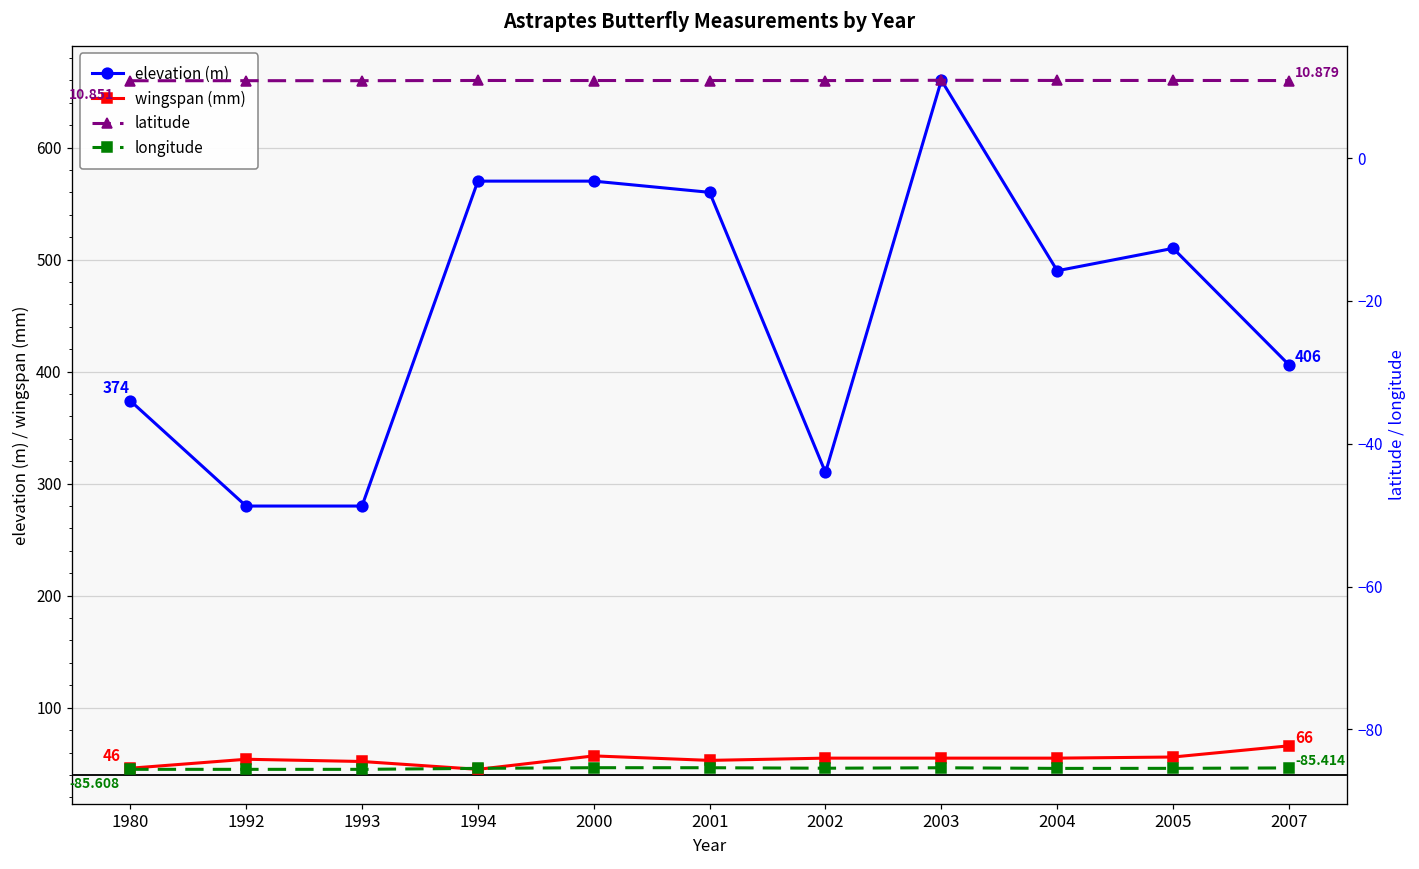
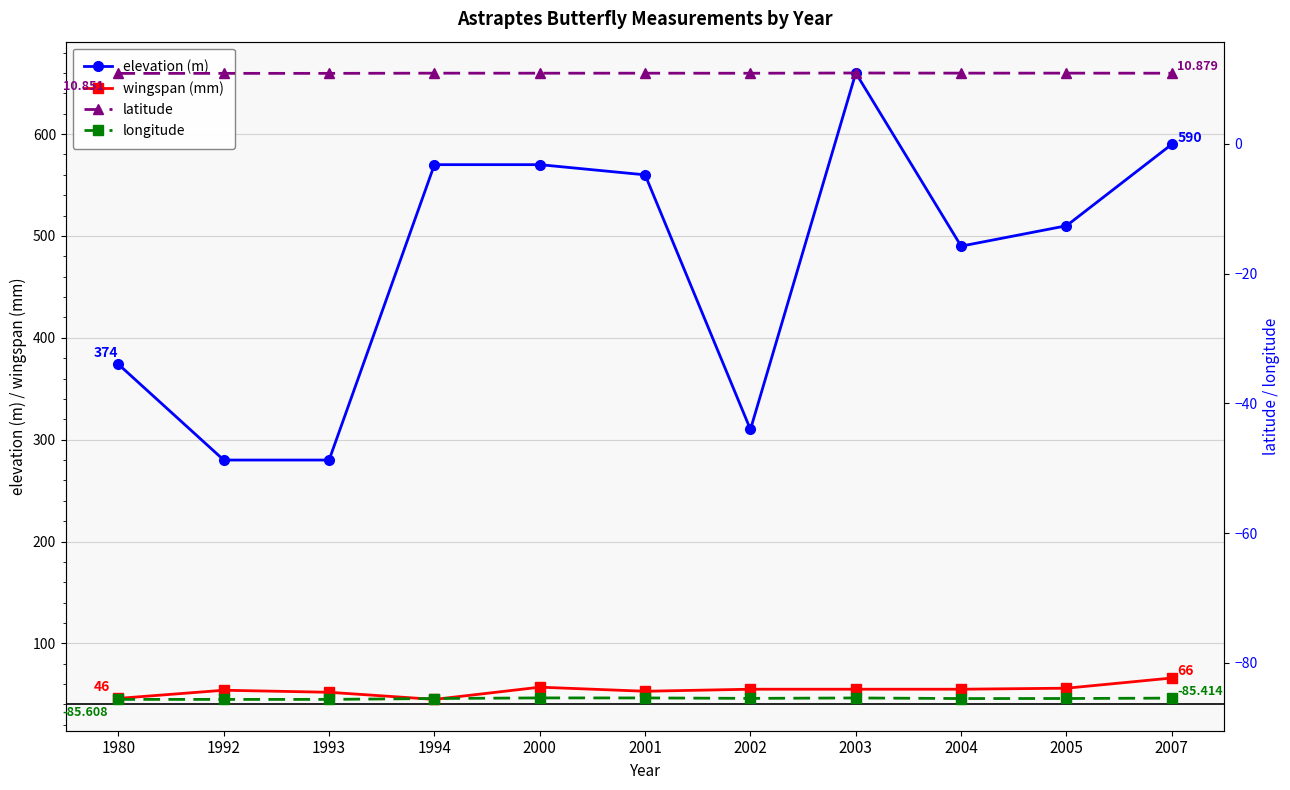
  {
    "elevation (m)": {
      "1980": 374,
-     "2007": 406
+     "2007": 590
    },
    "wingspan (mm)": {
      "1980": 46,
      "2007": 66
    },
    "latitude": {
      "2007": 10.879
    },
    "longitude": {
      "1980": -85.608,
      "2007": -85.414
    }
  }
